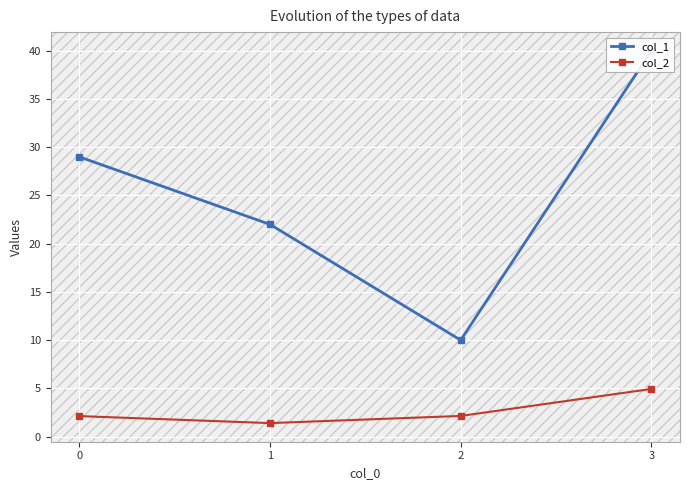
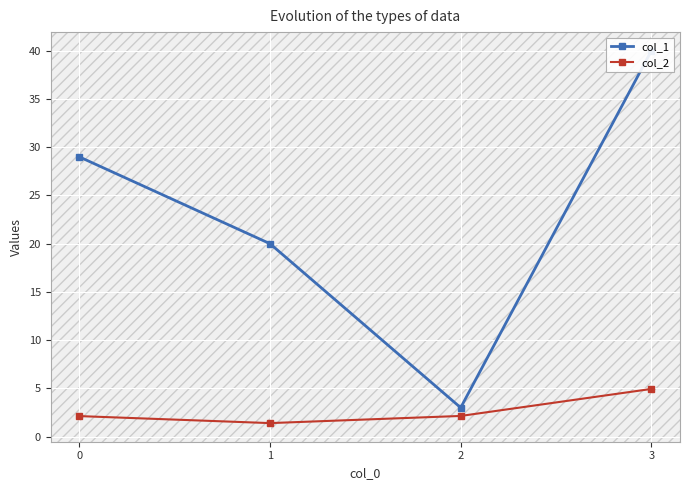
  {
    "col_1": {
      "0": 29,
-     "1": 22,
-     "2": 10
+     "1": 20,
+     "2": 3
    },
    "col_2": {
      "0": 2,
      "1": 1,
      "2": 2,
      "3": 5
    }
  }
